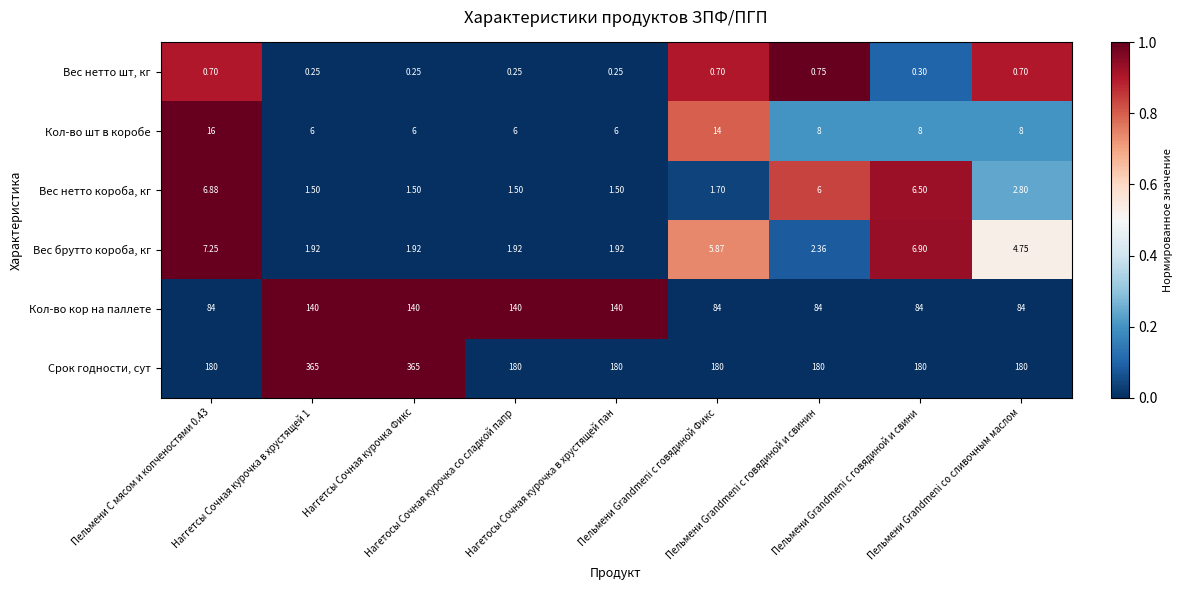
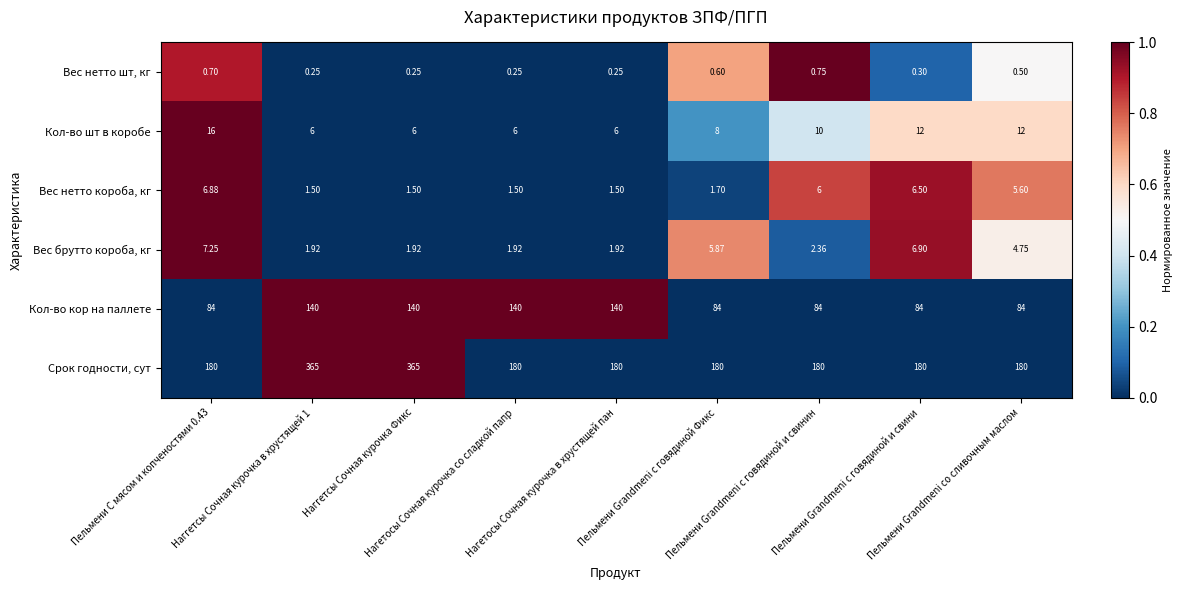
  {
    "Вес нетто шт, кг": {
      "Пельмени С мясом и копченостями 0.43": 0.70,
      "Наггетсы Сочная курочка в хрустящей 1": 0.25,
      "Наггетсы Сочная курочка Фикс": 0.25,
      "Нагетосы Сочная курочка со сладкой папр": 0.25,
      "Нагетосы Сочная курочка в хрустящей пан": 0.25,
-     "Пельмени Grandmeni с говядиной Фикс": 0.70,
+     "Пельмени Grandmeni с говядиной Фикс": 0.60,
      "Пельмени Grandmeni с говядиной и свинин": 0.75,
      "Пельмени Grandmeni с говядиной и свини": 0.30,
-     "Пельмени Grandmeni со сливочным маслом": 0.70
+     "Пельмени Grandmeni со сливочным маслом": 0.50
    },
    "Кол-во шт в коробе": {
      "Пельмени С мясом и копченостями 0.43": 16,
      "Наггетсы Сочная курочка в хрустящей 1": 6,
      "Наггетсы Сочная курочка Фикс": 6,
      "Нагетосы Сочная курочка со сладкой папр": 6,
      "Нагетосы Сочная курочка в хрустящей пан": 6,
-     "Пельмени Grandmeni с говядиной Фикс": 14,
-     "Пельмени Grandmeni с говядиной и свинин": 8,
-     "Пельмени Grandmeni с говядиной и свини": 8,
-     "Пельмени Grandmeni со сливочным маслом": 8
+     "Пельмени Grandmeni с говядиной Фикс": 8,
+     "Пельмени Grandmeni с говядиной и свинин": 10,
+     "Пельмени Grandmeni с говядиной и свини": 12,
+     "Пельмени Grandmeni со сливочным маслом": 12
    },
    "Вес нетто короба, кг": {
      "Пельмени С мясом и копченостями 0.43": 6.88,
      "Наггетсы Сочная курочка в хрустящей 1": 1.50,
      "Наггетсы Сочная курочка Фикс": 1.50,
      "Нагетосы Сочная курочка со сладкой папр": 1.50,
      "Нагетосы Сочная курочка в хрустящей пан": 1.50,
      "Пельмени Grandmeni с говядиной Фикс": 1.70,
      "Пельмени Grandmeni с говядиной и свинин": 6,
      "Пельмени Grandmeni с говядиной и свини": 6.50,
-     "Пельмени Grandmeni со сливочным маслом": 2.80
+     "Пельмени Grandmeni со сливочным маслом": 5.60
    },
    "Вес брутто короба, кг": {
      "Пельмени С мясом и копченостями 0.43": 7.25,
      "Наггетсы Сочная курочка в хрустящей 1": 1.92,
      "Наггетсы Сочная курочка Фикс": 1.92,
      "Нагетосы Сочная курочка со сладкой папр": 1.92,
      "Нагетосы Сочная курочка в хрустящей пан": 1.92,
      "Пельмени Grandmeni с говядиной Фикс": 5.87,
      "Пельмени Grandmeni с говядиной и свинин": 2.36,
      "Пельмени Grandmeni с говядиной и свини": 6.90,
      "Пельмени Grandmeni со сливочным маслом": 4.75
    },
    "Кол-во кор на паллете": {
      "Пельмени С мясом и копченостями 0.43": 84,
      "Наггетсы Сочная курочка в хрустящей 1": 140,
      "Наггетсы Сочная курочка Фикс": 140,
      "Нагетосы Сочная курочка со сладкой папр": 140,
      "Нагетосы Сочная курочка в хрустящей пан": 140,
      "Пельмени Grandmeni с говядиной Фикс": 84,
      "Пельмени Grandmeni с говядиной и свинин": 84,
      "Пельмени Grandmeni с говядиной и свини": 84,
      "Пельмени Grandmeni со сливочным маслом": 84
    },
    "Срок годности, сут": {
      "Пельмени С мясом и копченостями 0.43": 180,
      "Наггетсы Сочная курочка в хрустящей 1": 365,
      "Наггетсы Сочная курочка Фикс": 365,
      "Нагетосы Сочная курочка со сладкой папр": 180,
      "Нагетосы Сочная курочка в хрустящей пан": 180,
      "Пельмени Grandmeni с говядиной Фикс": 180,
      "Пельмени Grandmeni с говядиной и свинин": 180,
      "Пельмени Grandmeni с говядиной и свини": 180,
      "Пельмени Grandmeni со сливочным маслом": 180
    }
  }
